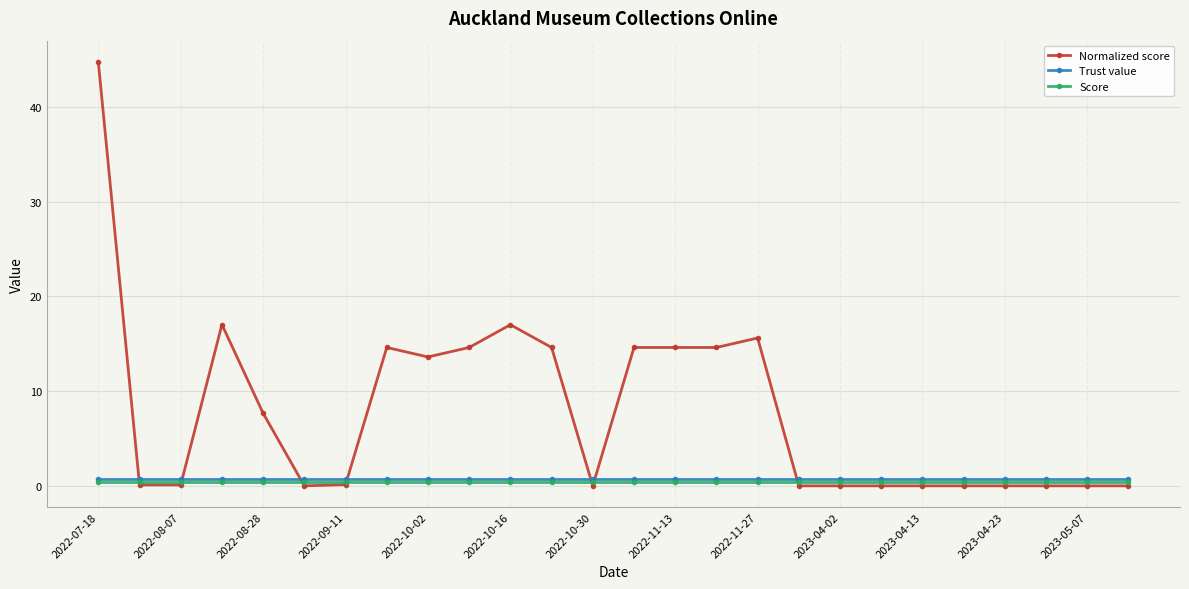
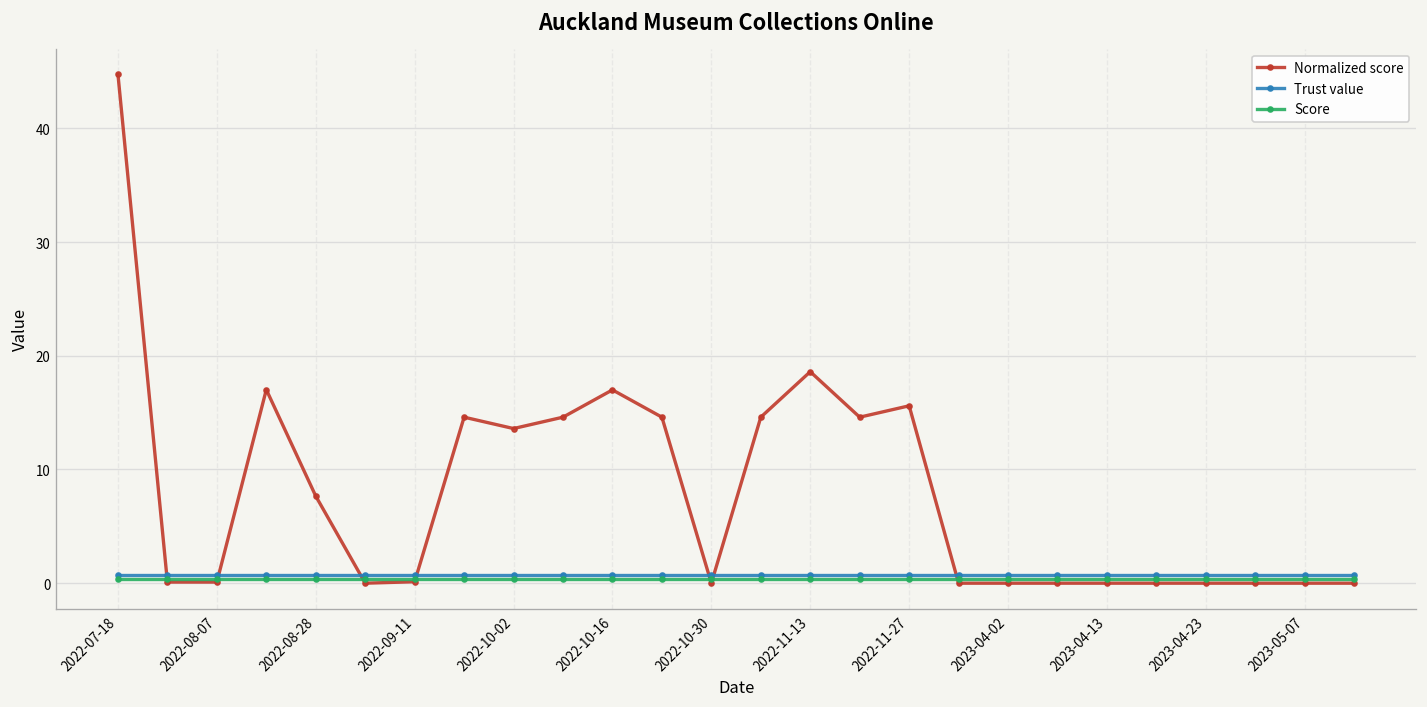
  {
    "Normalized score": {
      "2022-07-18": 45,
      "2022-08-07": 0,
      "2022-08-28": 8,
      "2022-10-02": 14,
      "2022-10-16": 17,
      "2022-10-30": 0,
-     "2022-11-13": 15,
+     "2022-11-13": 19,
      "2022-11-27": 16,
      "2023-04-02": 0,
      "2023-04-13": 0,
      "2023-04-23": 0
    },
    "Trust value": {
      "2022-07-18": 1,
      "2022-08-07": 1,
      "2022-08-28": 1,
      "2022-09-11": 1,
      "2022-10-02": 1,
      "2022-10-16": 1,
      "2022-10-30": 1,
      "2022-11-13": 1,
      "2022-11-27": 1,
      "2023-04-02": 1,
      "2023-04-13": 1,
      "2023-04-23": 1
    },
    "Score": {
      "2022-07-18": 0,
      "2022-08-07": 0,
      "2022-08-28": 0,
      "2022-10-02": 0,
      "2022-10-16": 0,
      "2022-10-30": 0,
      "2022-11-13": 0,
      "2022-11-27": 0,
      "2023-04-02": 0,
      "2023-04-13": 0,
      "2023-04-23": 0
    }
  }
